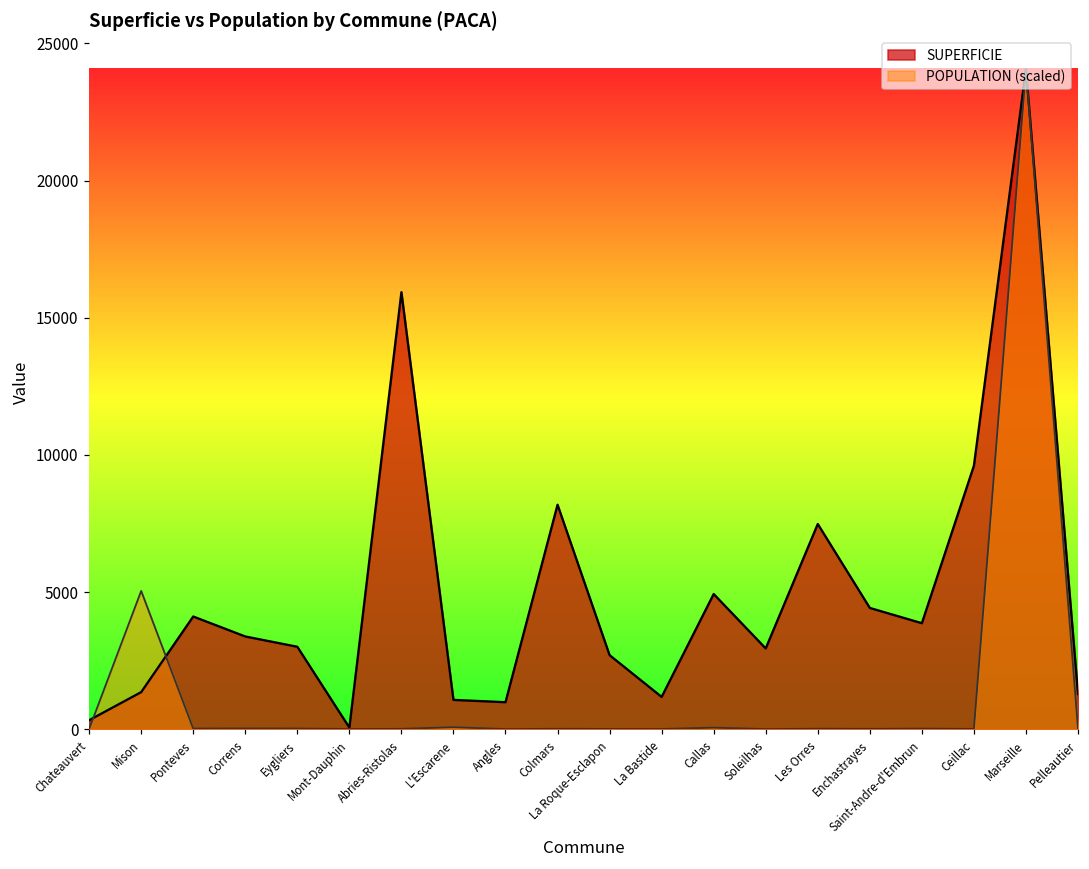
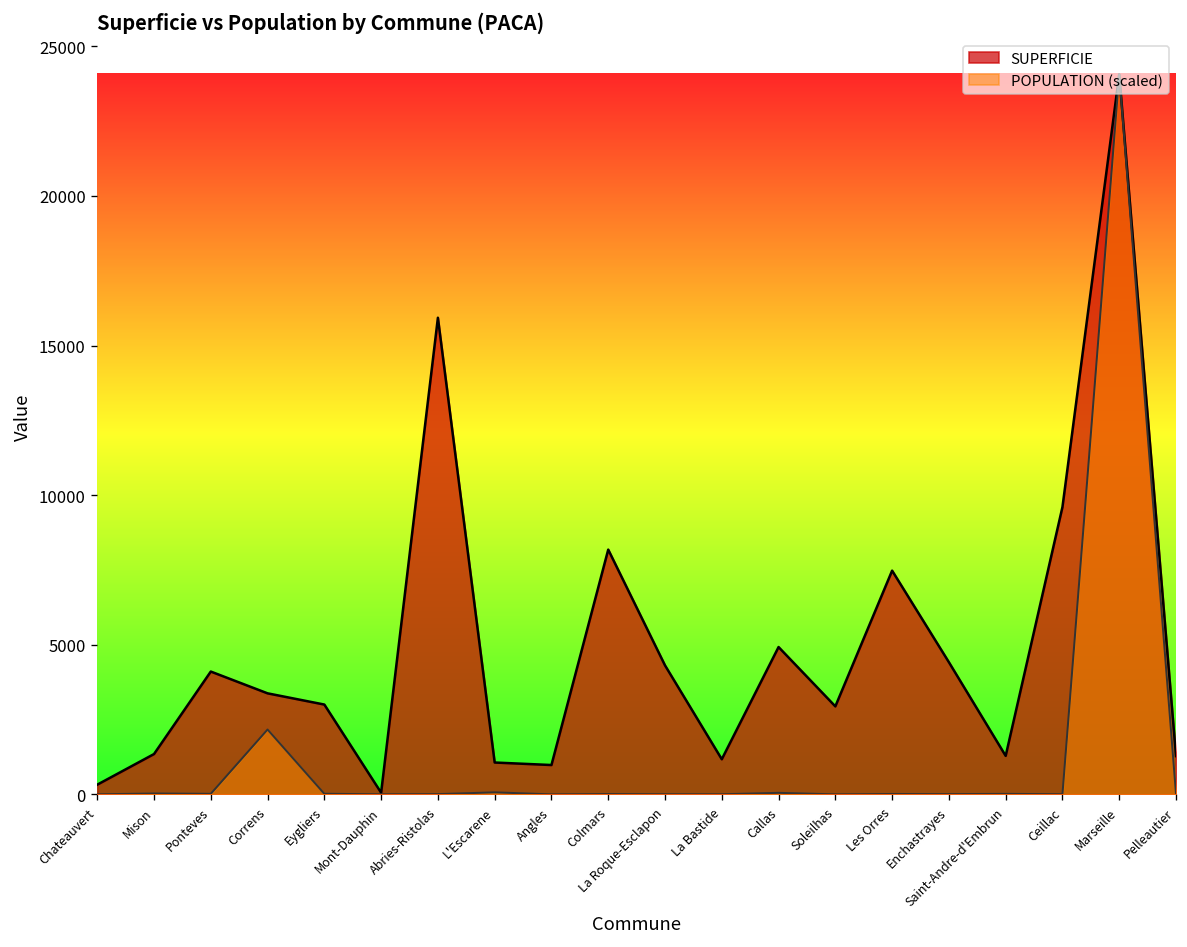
  {
    "SUPERFICIE": {
      "Chateauvert": 300,
      "Mison": 1400,
      "Ponteves": 4100,
      "Correns": 3400,
      "Eygliers": 3000,
      "Abries-Ristolas": 15900,
      "L'Escarene": 1100,
      "Angles": 1000,
      "Colmars": 8200,
-     "La Roque-Esclapon": 2700,
+     "La Roque-Esclapon": 4300,
      "La Bastide": 1200,
      "Callas": 4900,
      "Soleilhas": 2900,
      "Les Orres": 7500,
      "Enchastrayes": 4400,
-     "Saint-Andre-d'Embrun": 3900,
+     "Saint-Andre-d'Embrun": 1300,
      "Ceillac": 9600,
      "Pelleautier": 1300
    },
    "POPULATION (scaled)": {
      "Chateauvert": 0,
-     "Mison": 5000,
+     "Mison": 0,
      "Ponteves": 0,
-     "Correns": 0,
+     "Correns": 2200,
      "Eygliers": 0,
      "Abries-Ristolas": 0,
      "L'Escarene": 100,
      "Angles": 0,
      "Colmars": 0,
      "La Roque-Esclapon": 0,
      "La Bastide": 0,
      "Callas": 100,
      "Soleilhas": 0,
      "Les Orres": 0,
      "Enchastrayes": 0,
      "Saint-Andre-d'Embrun": 0,
      "Ceillac": 0,
      "Pelleautier": 0
    }
  }
